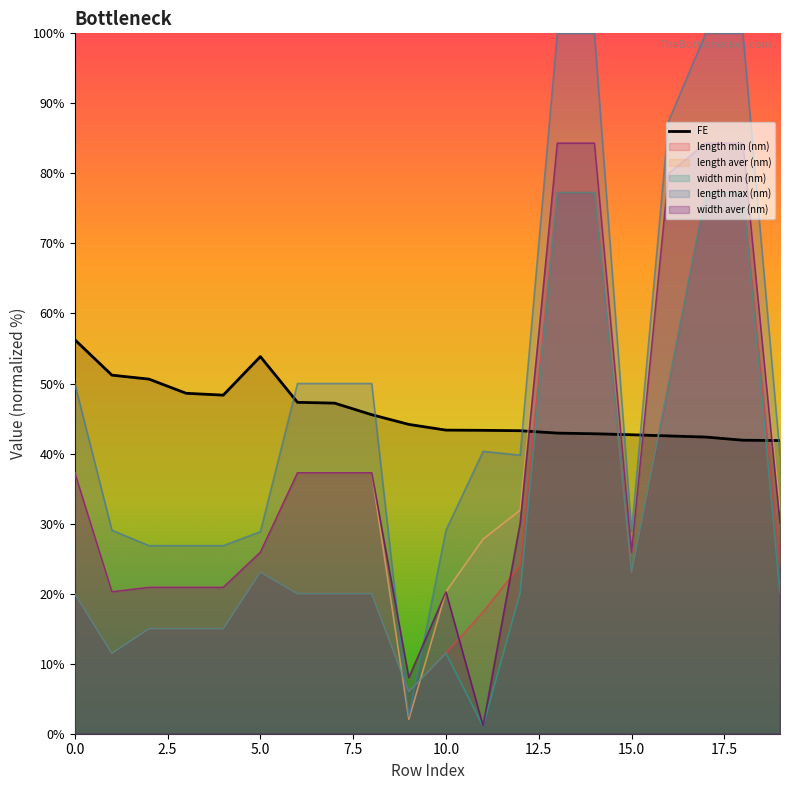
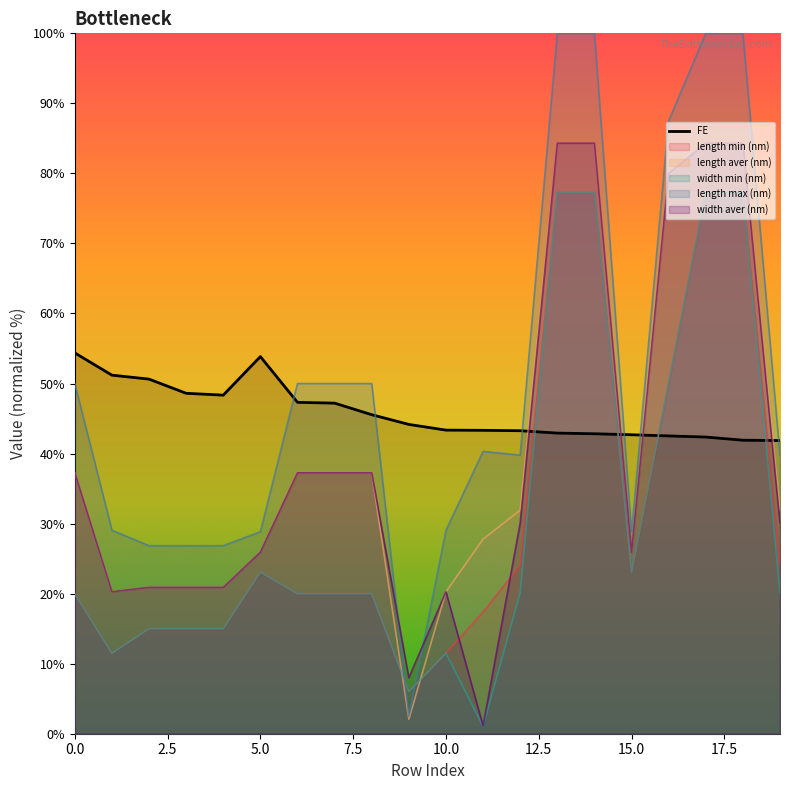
  {
    "FE": {
-     "0.0": "56%",
+     "0.0": "54%",
      "5.0": "54%",
      "10.0": "43%",
      "15.0": "43%"
    }
  }
